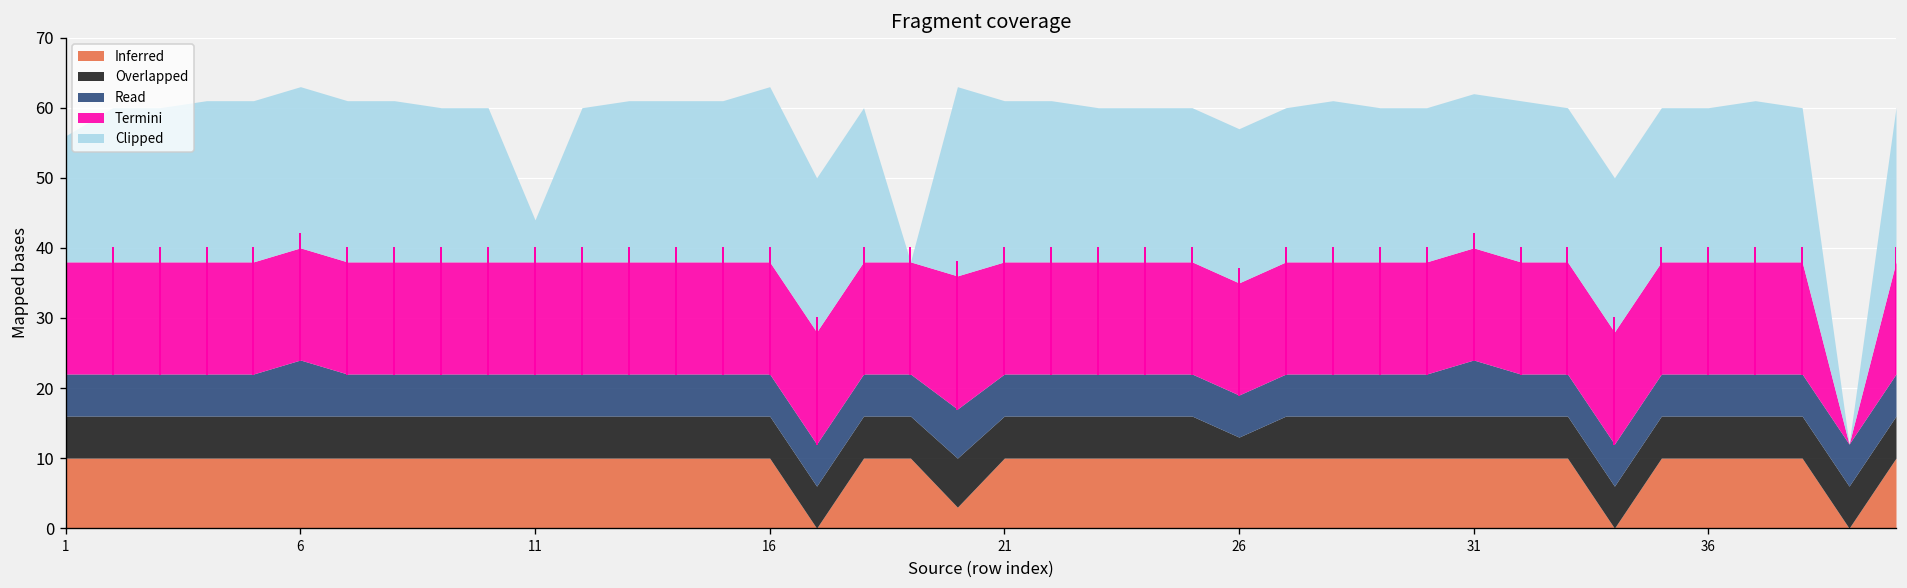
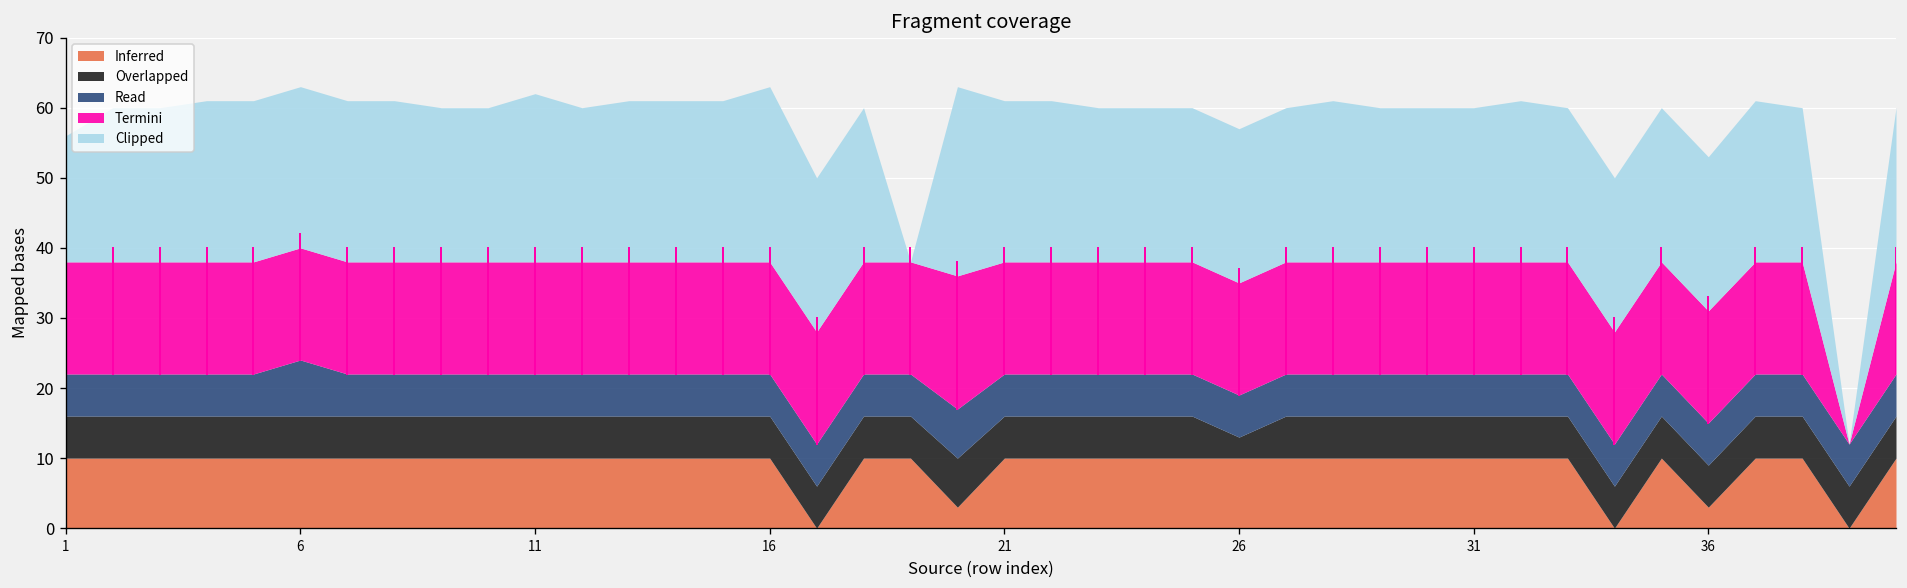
  {
    "Inferred": {
      "1": 10,
      "6": 10,
      "11": 10,
      "16": 10,
      "21": 10,
      "26": 10,
      "31": 10,
-     "36": 10
+     "36": 3
    },
    "Overlapped": {
      "1": 6,
      "6": 6,
      "11": 6,
      "16": 6,
      "21": 6,
      "26": 3,
      "31": 6,
      "36": 6
    },
    "Read": {
-     "31": 8
+     "31": 6
    },
    "Clipped": {
      "1": 18,
      "6": 23,
-     "11": 6,
+     "11": 24,
      "16": 25,
      "21": 23,
      "26": 22,
      "31": 22,
      "36": 22
    }
  }
